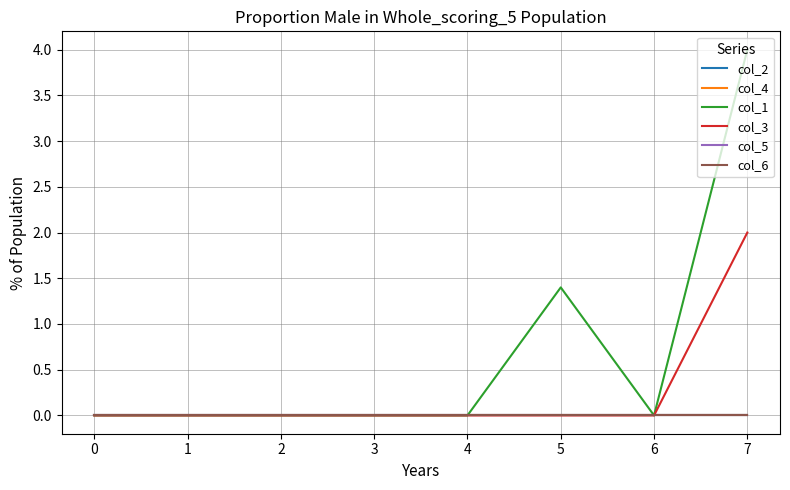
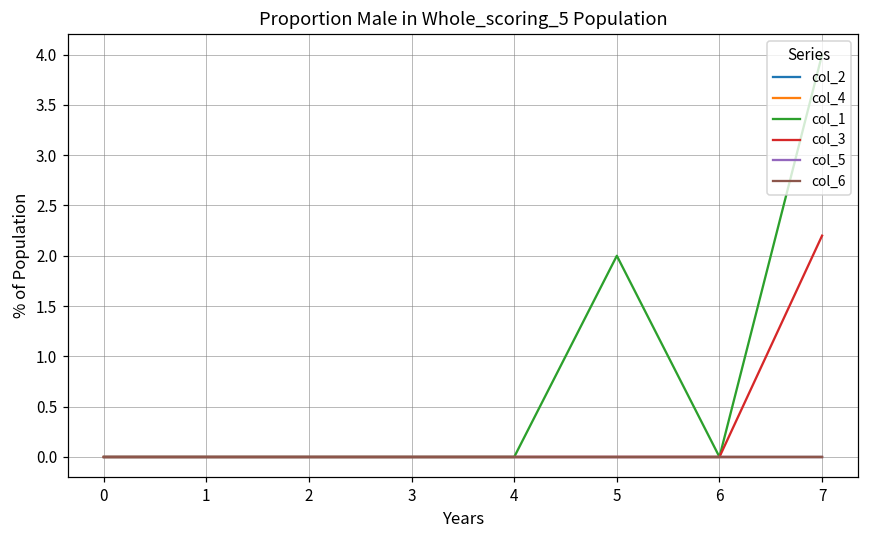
  {
    "col_6": {
      "7": 0.0
    },
    "col_1": {
-     "5": 1.4
+     "5": 2.0
    },
    "col_3": {
-     "7": 2.0
+     "7": 2.2
    }
  }
